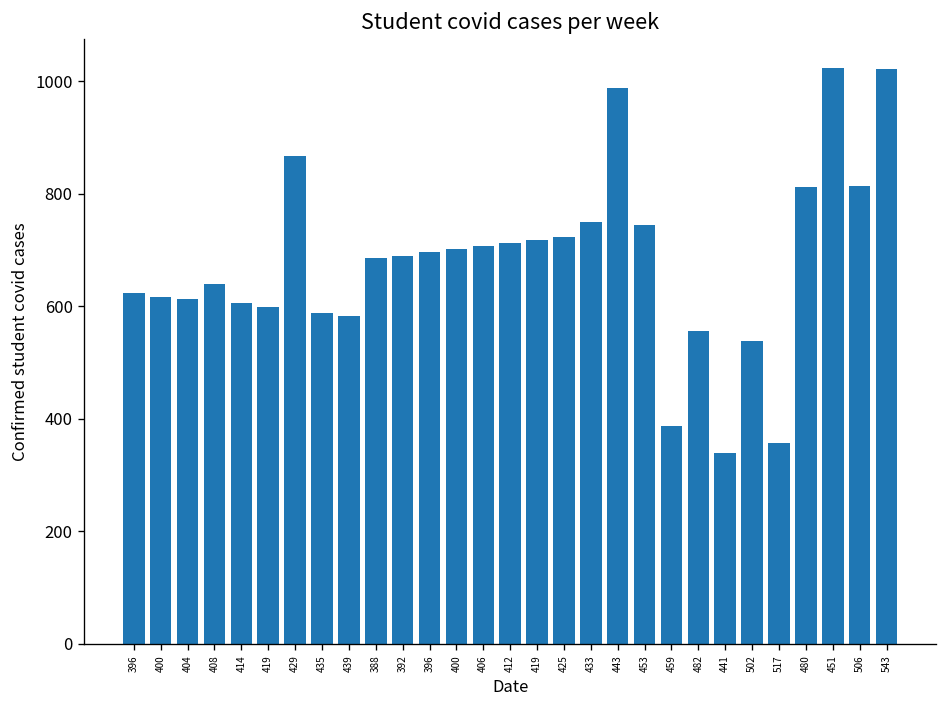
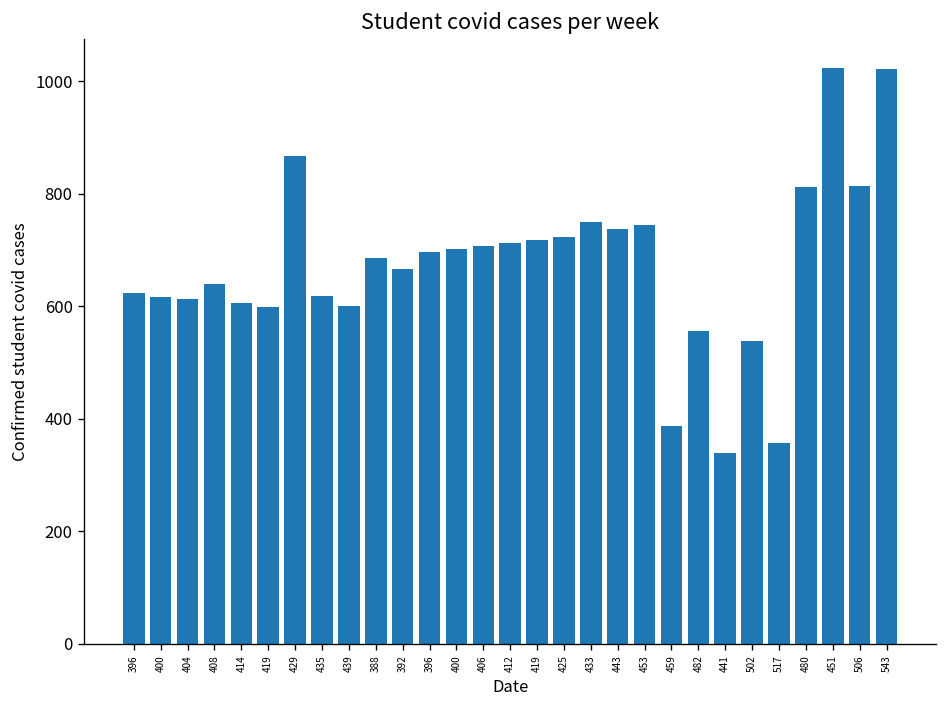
  {
    "404": 610,
    "408": 640,
    "414": 610,
    "429": 870,
-   "435": 590,
-   "439": 580,
+   "435": 620,
+   "439": 600,
    "388": 690,
-   "392": 690,
+   "392": 670,
    "406": 710,
    "412": 710,
    "425": 720,
    "433": 750,
-   "443": 990,
+   "443": 740,
    "453": 740,
    "459": 390,
    "482": 560,
    "441": 340,
    "502": 540,
    "517": 360,
    "480": 810,
    "451": 1020,
    "506": 810,
    "543": 1020
  }
